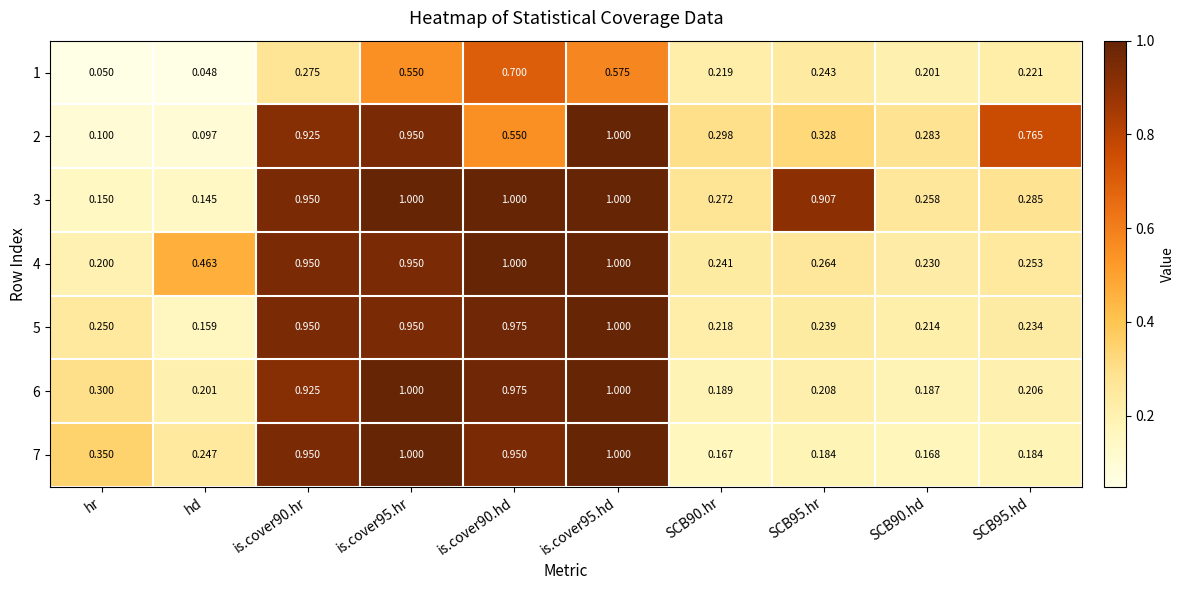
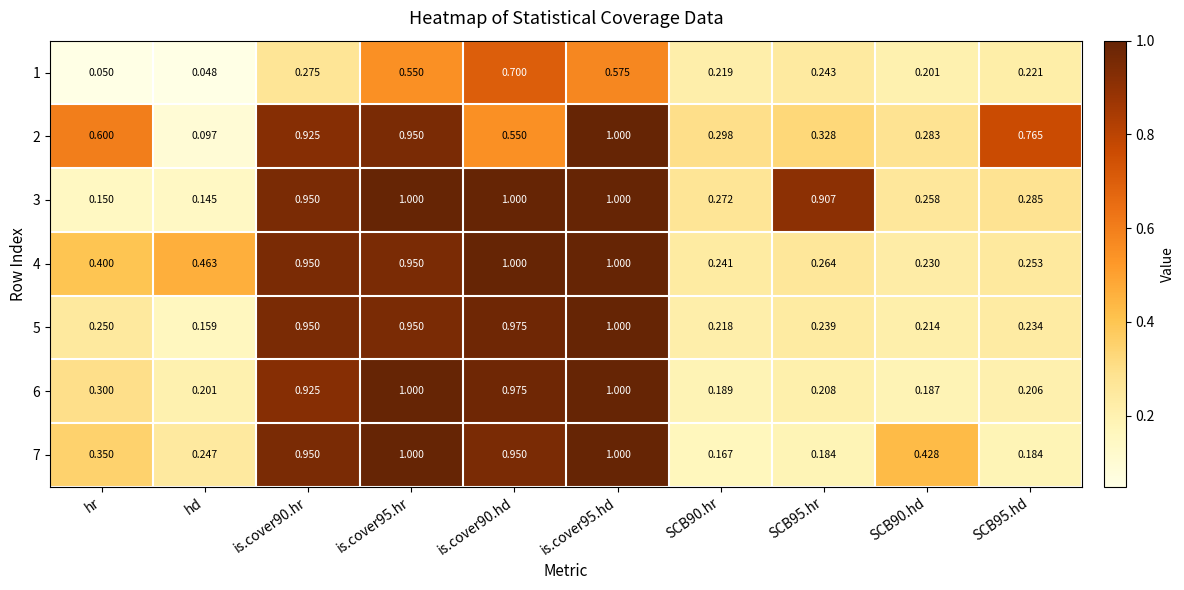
  {
    "1": {
      "hr": 0.050,
      "hd": 0.048,
      "is.cover90.hr": 0.275,
      "is.cover95.hr": 0.550,
      "is.cover90.hd": 0.700,
      "is.cover95.hd": 0.575,
      "SCB90.hr": 0.219,
      "SCB95.hr": 0.243,
      "SCB90.hd": 0.201,
      "SCB95.hd": 0.221
    },
    "2": {
-     "hr": 0.100,
+     "hr": 0.600,
      "hd": 0.097,
      "is.cover90.hr": 0.925,
      "is.cover95.hr": 0.950,
      "is.cover90.hd": 0.550,
      "is.cover95.hd": 1.000,
      "SCB90.hr": 0.298,
      "SCB95.hr": 0.328,
      "SCB90.hd": 0.283,
      "SCB95.hd": 0.765
    },
    "3": {
      "hr": 0.150,
      "hd": 0.145,
      "is.cover90.hr": 0.950,
      "is.cover95.hr": 1.000,
      "is.cover90.hd": 1.000,
      "is.cover95.hd": 1.000,
      "SCB90.hr": 0.272,
      "SCB95.hr": 0.907,
      "SCB90.hd": 0.258,
      "SCB95.hd": 0.285
    },
    "4": {
-     "hr": 0.200,
+     "hr": 0.400,
      "hd": 0.463,
      "is.cover90.hr": 0.950,
      "is.cover95.hr": 0.950,
      "is.cover90.hd": 1.000,
      "is.cover95.hd": 1.000,
      "SCB90.hr": 0.241,
      "SCB95.hr": 0.264,
      "SCB90.hd": 0.230,
      "SCB95.hd": 0.253
    },
    "5": {
      "hr": 0.250,
      "hd": 0.159,
      "is.cover90.hr": 0.950,
      "is.cover95.hr": 0.950,
      "is.cover90.hd": 0.975,
      "is.cover95.hd": 1.000,
      "SCB90.hr": 0.218,
      "SCB95.hr": 0.239,
      "SCB90.hd": 0.214,
      "SCB95.hd": 0.234
    },
    "6": {
      "hr": 0.300,
      "hd": 0.201,
      "is.cover90.hr": 0.925,
      "is.cover95.hr": 1.000,
      "is.cover90.hd": 0.975,
      "is.cover95.hd": 1.000,
      "SCB90.hr": 0.189,
      "SCB95.hr": 0.208,
      "SCB90.hd": 0.187,
      "SCB95.hd": 0.206
    },
    "7": {
      "hr": 0.350,
      "hd": 0.247,
      "is.cover90.hr": 0.950,
      "is.cover95.hr": 1.000,
      "is.cover90.hd": 0.950,
      "is.cover95.hd": 1.000,
      "SCB90.hr": 0.167,
      "SCB95.hr": 0.184,
-     "SCB90.hd": 0.168,
+     "SCB90.hd": 0.428,
      "SCB95.hd": 0.184
    }
  }
